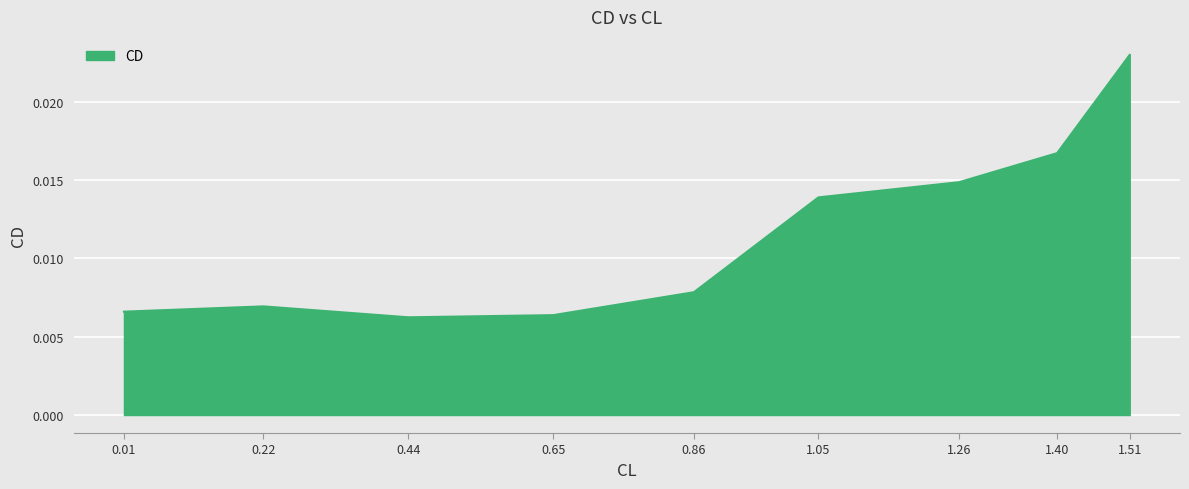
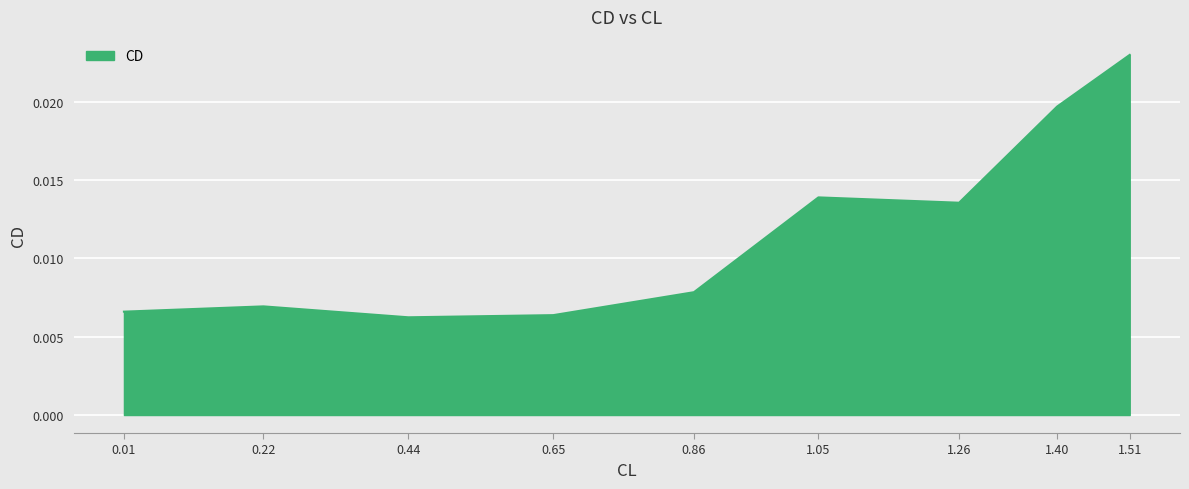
  {
    "0.01": 0.0066,
    "0.22": 0.0069,
    "0.44": 0.0062,
    "0.65": 0.0064,
    "0.86": 0.0078,
    "1.05": 0.0139,
-   "1.26": 0.0149,
-   "1.40": 0.0167,
+   "1.26": 0.0135,
+   "1.40": 0.0197,
    "1.51": 0.0230
  }
